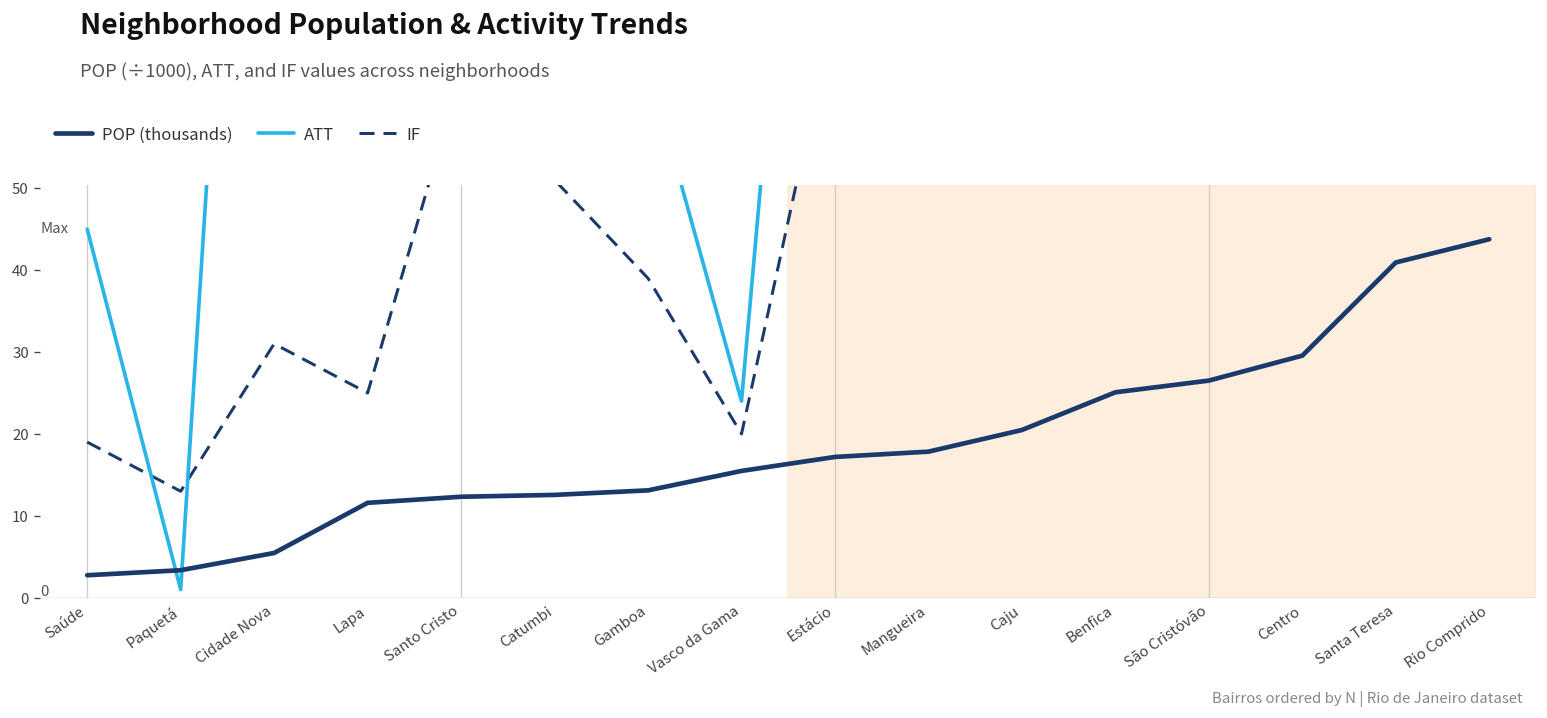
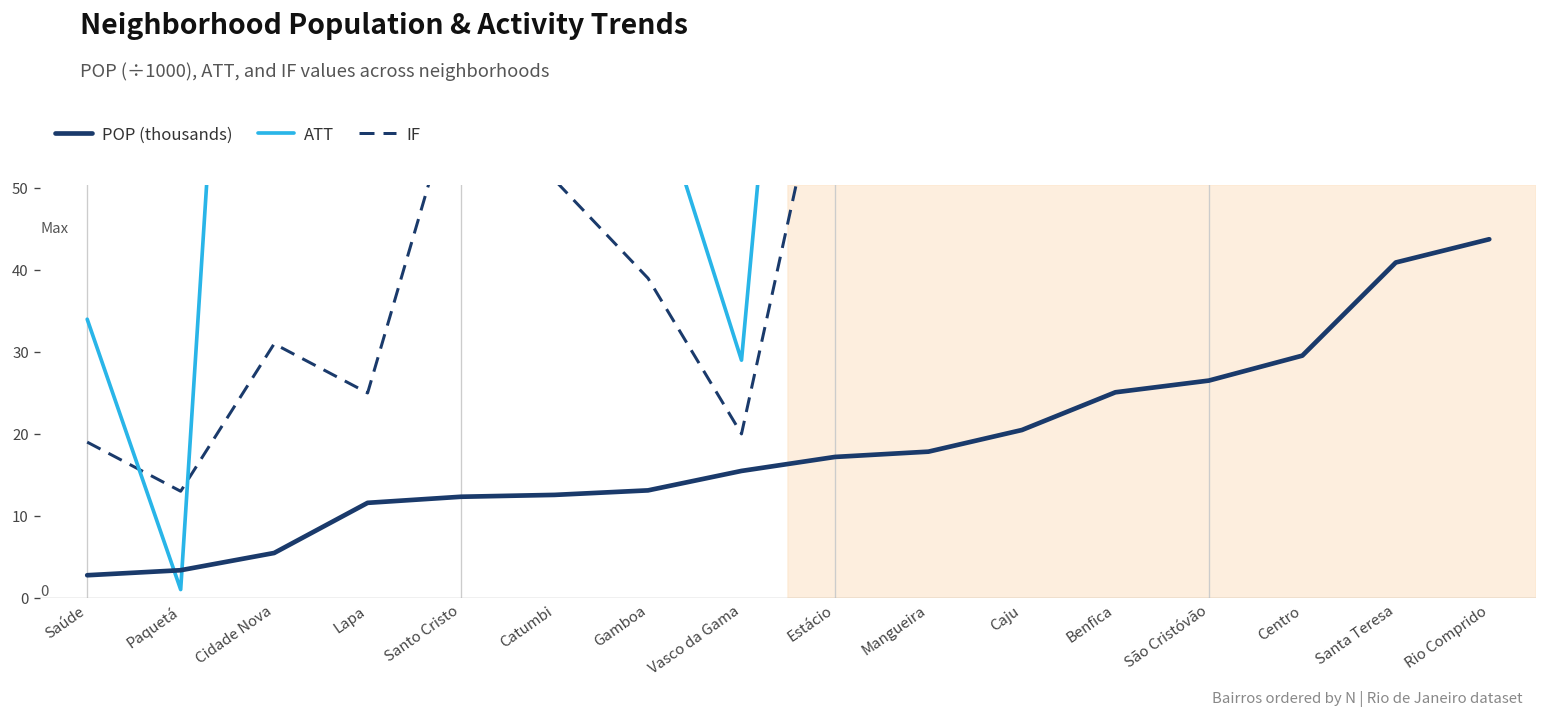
  {
    "ATT": {
-     "Saúde": 45,
+     "Saúde": 34,
      "Paquetá": 1,
-     "Vasco da Gama": 24
+     "Vasco da Gama": 29
    }
  }
